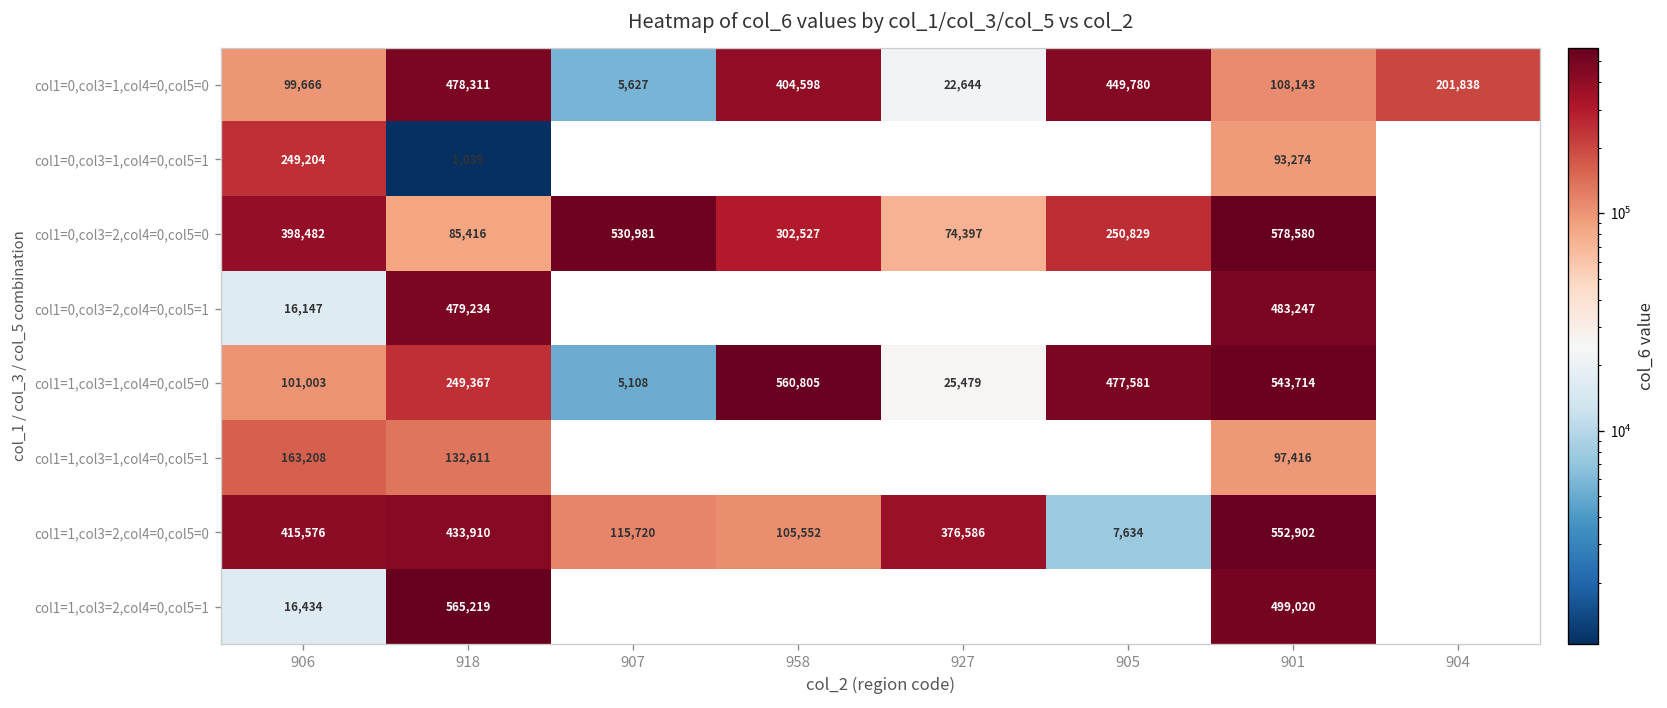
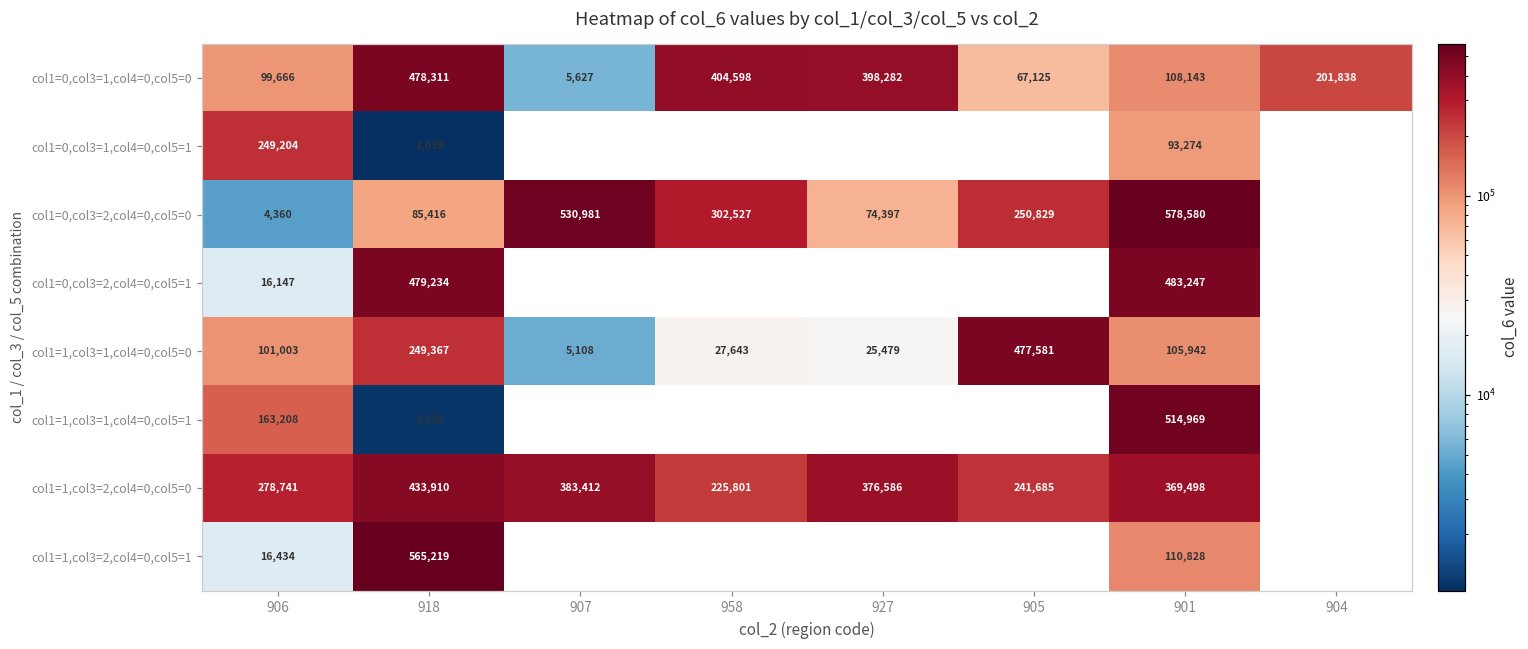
  {
    "col1=0,col3=1,col4=0,col5=0": {
      "906": "99,666",
      "918": "478,311",
      "907": "5,627",
      "958": "404,598",
-     "927": "22,644",
-     "905": "449,780",
+     "927": "398,282",
+     "905": "67,125",
      "901": "108,143",
      "904": "201,838"
    },
    "col1=0,col3=1,col4=0,col5=1": {
      "906": "249,204",
      "901": "93,274"
    },
    "col1=0,col3=2,col4=0,col5=0": {
-     "906": "398,482",
+     "906": "4,360",
      "918": "85,416",
      "907": "530,981",
      "958": "302,527",
      "927": "74,397",
      "905": "250,829",
      "901": "578,580"
    },
    "col1=0,col3=2,col4=0,col5=1": {
      "906": "16,147",
      "918": "479,234",
      "901": "483,247"
    },
    "col1=1,col3=1,col4=0,col5=0": {
      "906": "101,003",
      "918": "249,367",
      "907": "5,108",
-     "958": "560,805",
+     "958": "27,643",
      "927": "25,479",
      "905": "477,581",
-     "901": "543,714"
+     "901": "105,942"
    },
    "col1=1,col3=1,col4=0,col5=1": {
      "906": "163,208",
-     "918": "132,611",
-     "901": "97,416"
+     "918": "1,125",
+     "901": "514,969"
    },
    "col1=1,col3=2,col4=0,col5=0": {
-     "906": "415,576",
+     "906": "278,741",
      "918": "433,910",
-     "907": "115,720",
-     "958": "105,552",
+     "907": "383,412",
+     "958": "225,801",
      "927": "376,586",
-     "905": "7,634",
-     "901": "552,902"
+     "905": "241,685",
+     "901": "369,498"
    },
    "col1=1,col3=2,col4=0,col5=1": {
      "906": "16,434",
      "918": "565,219",
-     "901": "499,020"
+     "901": "110,828"
    }
  }
